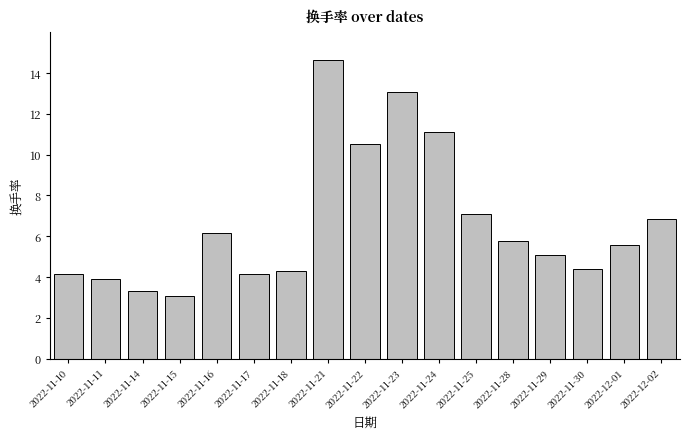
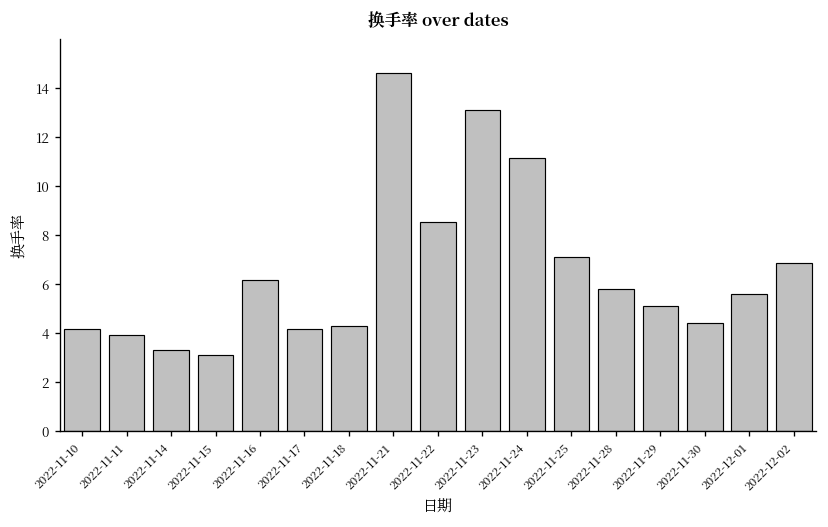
  {
    "2022-11-10": 4.1,
    "2022-11-11": 3.9,
    "2022-11-14": 3.3,
    "2022-11-15": 3.1,
    "2022-11-16": 6.2,
    "2022-11-17": 4.1,
    "2022-11-18": 4.3,
    "2022-11-21": 14.6,
-   "2022-11-22": 10.5,
+   "2022-11-22": 8.5,
    "2022-11-23": 13.1,
    "2022-11-24": 11.1,
    "2022-11-25": 7.1,
    "2022-11-28": 5.8,
    "2022-11-29": 5.1,
    "2022-11-30": 4.4,
    "2022-12-01": 5.6,
    "2022-12-02": 6.8
  }
